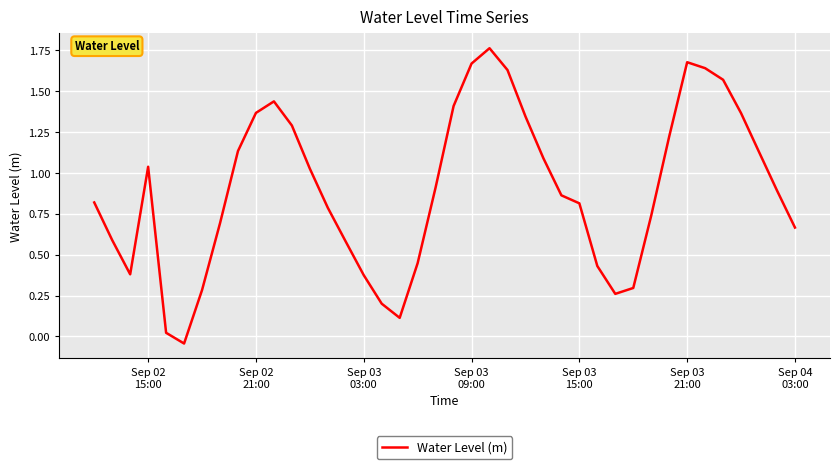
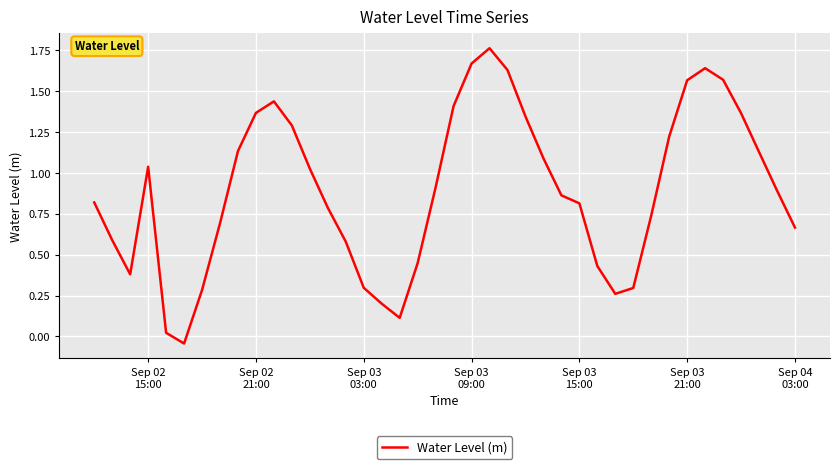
  {
    "Sep 02 15:00": 1.04,
    "Sep 02 21:00": 1.37,
-   "Sep 03 03:00": 0.37,
+   "Sep 03 03:00": 0.30,
    "Sep 03 09:00": 1.67,
    "Sep 03 15:00": 0.81,
-   "Sep 03 21:00": 1.68,
+   "Sep 03 21:00": 1.57,
    "Sep 04 03:00": 0.67
  }
